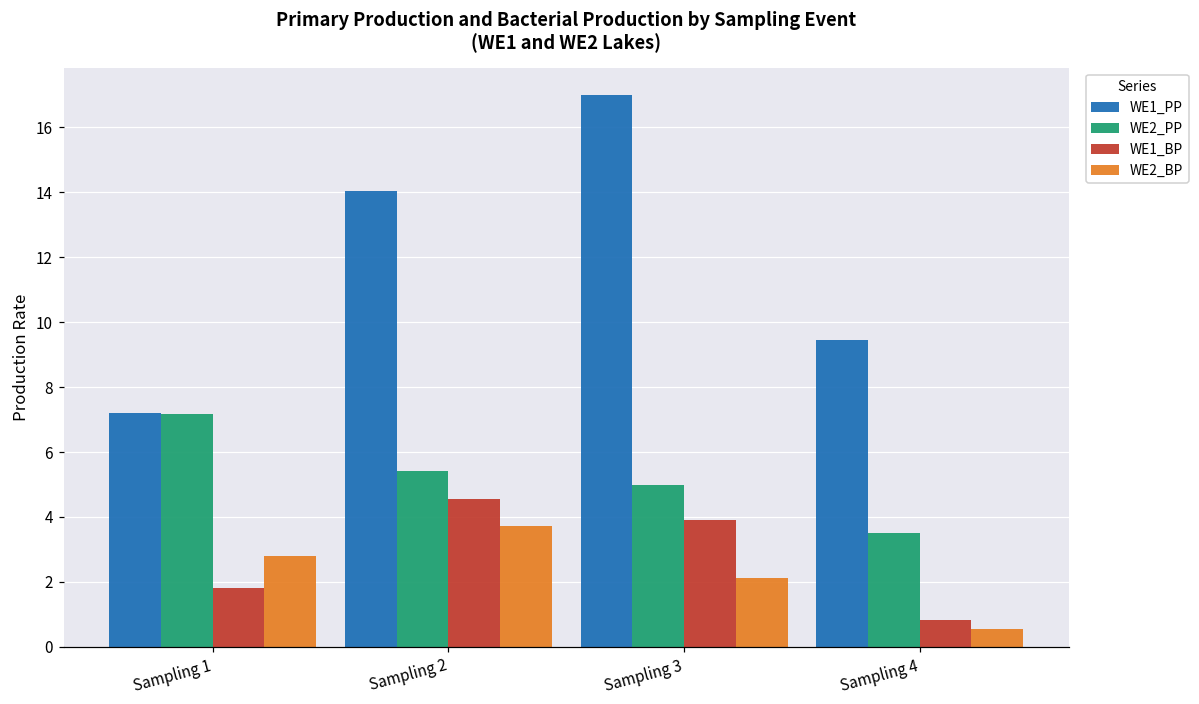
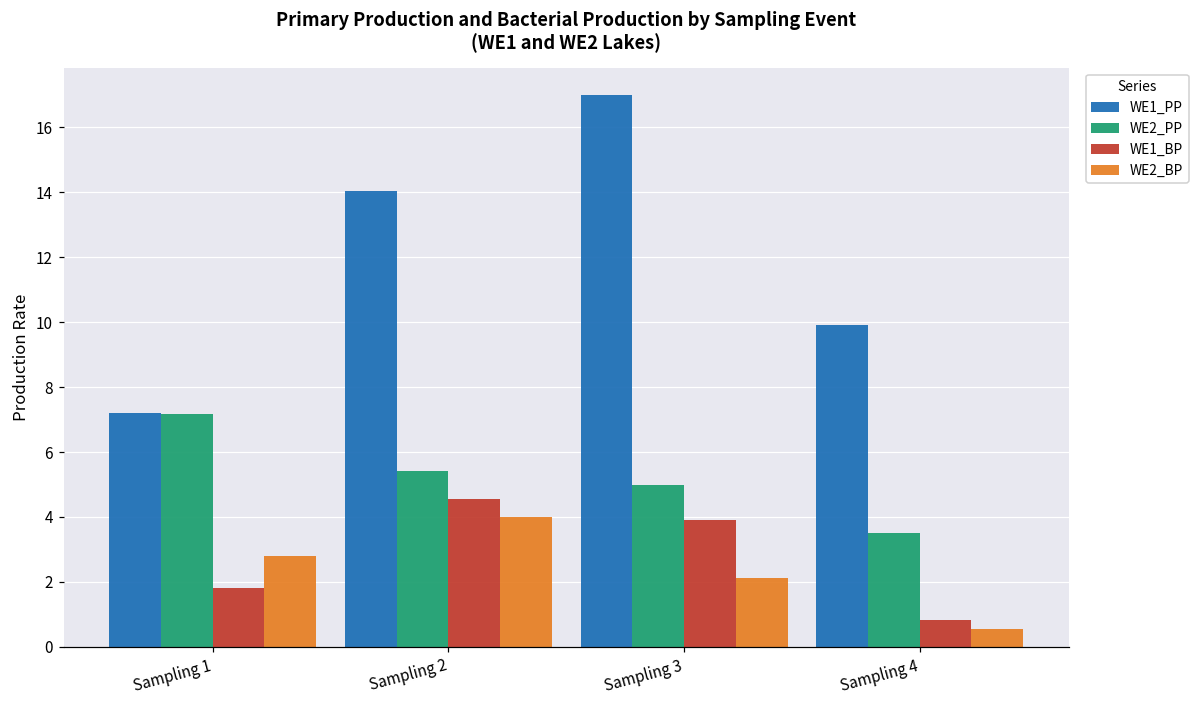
  {
    "WE1_PP": {
      "Sampling 1": 7.2,
      "Sampling 2": 14.0,
      "Sampling 3": 17.0,
-     "Sampling 4": 9.4
+     "Sampling 4": 9.9
    },
    "WE2_PP": {
      "Sampling 1": 7.2,
      "Sampling 2": 5.4,
      "Sampling 3": 5.0,
      "Sampling 4": 3.5
    },
    "WE1_BP": {
      "Sampling 1": 1.8,
      "Sampling 2": 4.6,
      "Sampling 3": 3.9,
      "Sampling 4": 0.8
    },
    "WE2_BP": {
      "Sampling 1": 2.8,
-     "Sampling 2": 3.7,
+     "Sampling 2": 4.0,
      "Sampling 3": 2.1,
      "Sampling 4": 0.5
    }
  }
